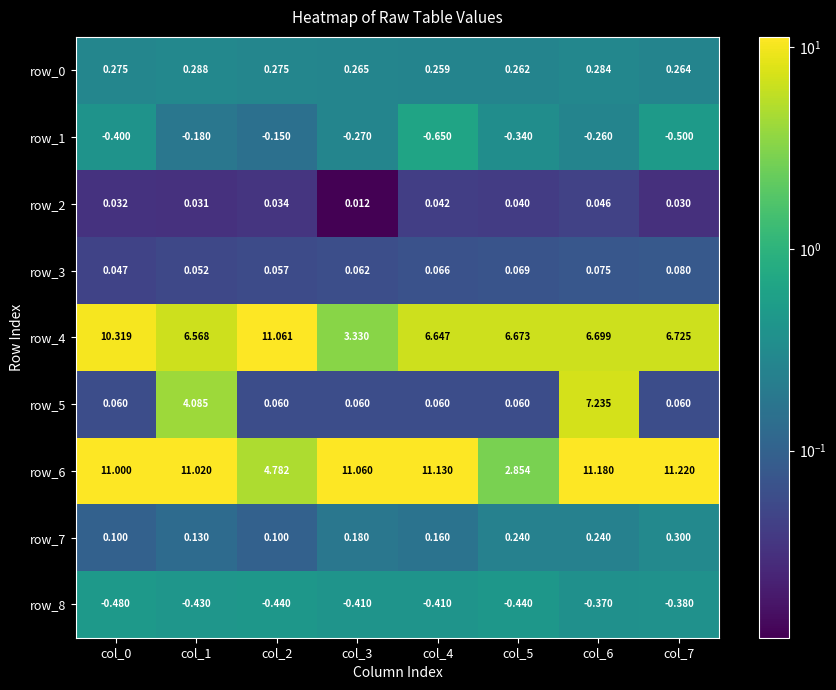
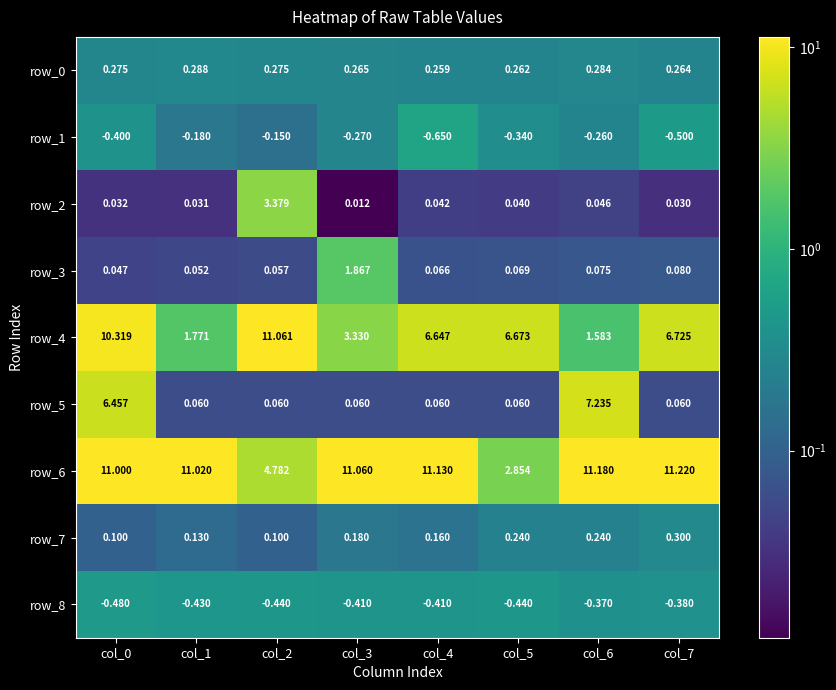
  {
    "row_0": {
      "col_0": 0.275,
      "col_1": 0.288,
      "col_2": 0.275,
      "col_3": 0.265,
      "col_4": 0.259,
      "col_5": 0.262,
      "col_6": 0.284,
      "col_7": 0.264
    },
    "row_1": {
      "col_0": -0.400,
      "col_1": -0.180,
      "col_2": -0.150,
      "col_3": -0.270,
      "col_4": -0.650,
      "col_5": -0.340,
      "col_6": -0.260,
      "col_7": -0.500
    },
    "row_2": {
      "col_0": 0.032,
      "col_1": 0.031,
-     "col_2": 0.034,
+     "col_2": 3.379,
      "col_3": 0.012,
      "col_4": 0.042,
      "col_5": 0.040,
      "col_6": 0.046,
      "col_7": 0.030
    },
    "row_3": {
      "col_0": 0.047,
      "col_1": 0.052,
      "col_2": 0.057,
-     "col_3": 0.062,
+     "col_3": 1.867,
      "col_4": 0.066,
      "col_5": 0.069,
      "col_6": 0.075,
      "col_7": 0.080
    },
    "row_4": {
      "col_0": 10.319,
-     "col_1": 6.568,
+     "col_1": 1.771,
      "col_2": 11.061,
      "col_3": 3.330,
      "col_4": 6.647,
      "col_5": 6.673,
-     "col_6": 6.699,
+     "col_6": 1.583,
      "col_7": 6.725
    },
    "row_5": {
-     "col_0": 0.060,
-     "col_1": 4.085,
+     "col_0": 6.457,
+     "col_1": 0.060,
      "col_2": 0.060,
      "col_3": 0.060,
      "col_4": 0.060,
      "col_5": 0.060,
      "col_6": 7.235,
      "col_7": 0.060
    },
    "row_6": {
      "col_0": 11.000,
      "col_1": 11.020,
      "col_2": 4.782,
      "col_3": 11.060,
      "col_4": 11.130,
      "col_5": 2.854,
      "col_6": 11.180,
      "col_7": 11.220
    },
    "row_7": {
      "col_0": 0.100,
      "col_1": 0.130,
      "col_2": 0.100,
      "col_3": 0.180,
      "col_4": 0.160,
      "col_5": 0.240,
      "col_6": 0.240,
      "col_7": 0.300
    },
    "row_8": {
      "col_0": -0.480,
      "col_1": -0.430,
      "col_2": -0.440,
      "col_3": -0.410,
      "col_4": -0.410,
      "col_5": -0.440,
      "col_6": -0.370,
      "col_7": -0.380
    }
  }
